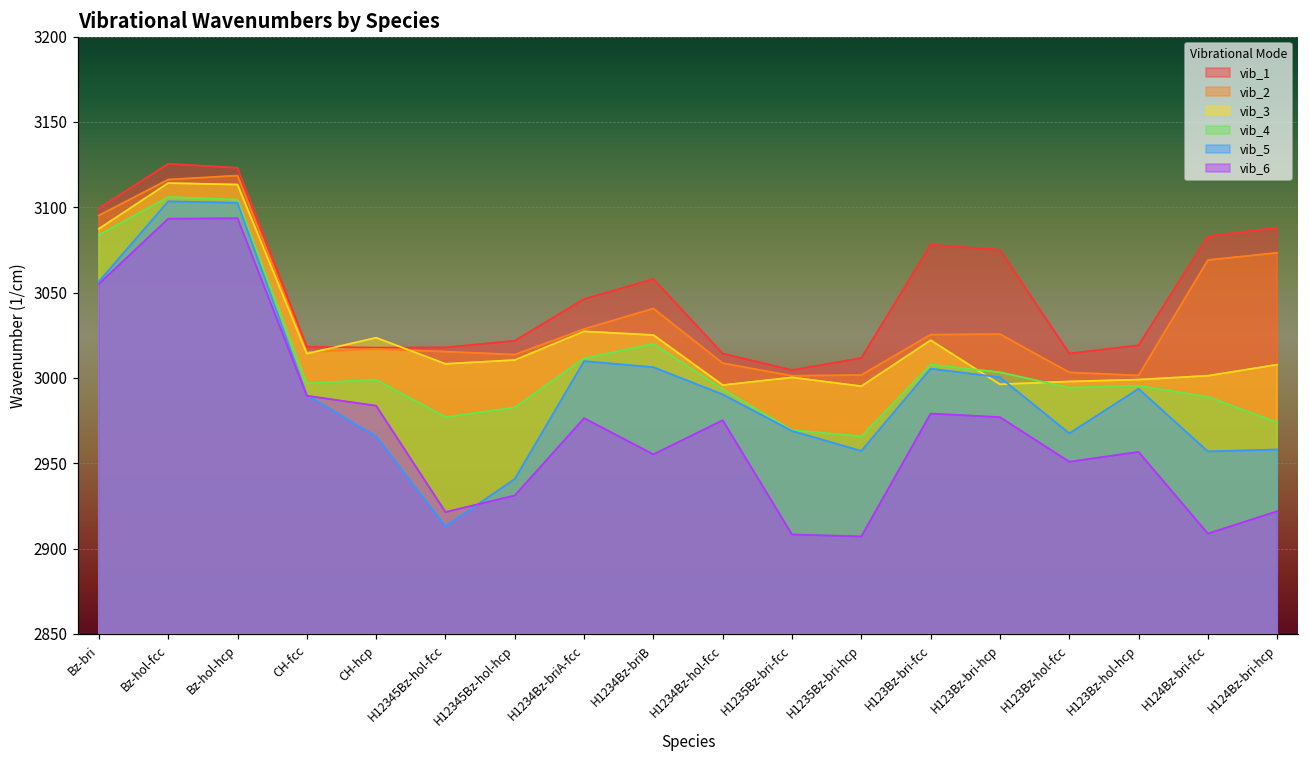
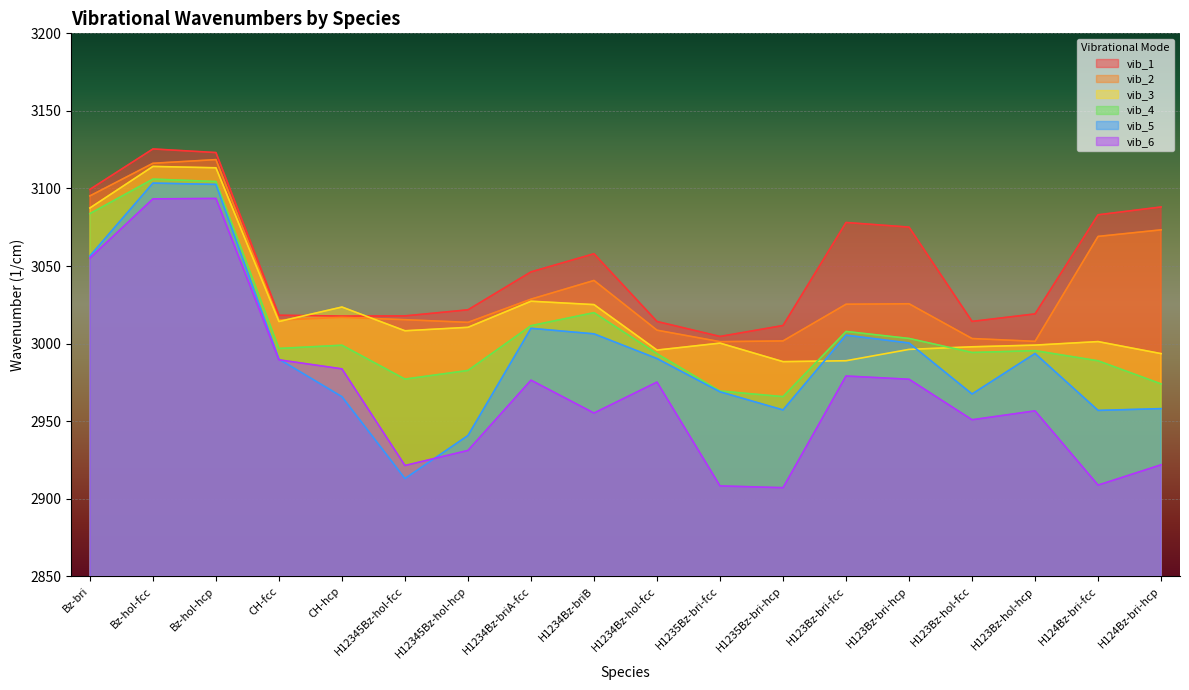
  {
    "vib_3": {
      "Bz-bri": 3087,
      "Bz-hol-fcc": 3114,
      "Bz-hol-hcp": 3113,
      "CH-hcp": 3024,
      "H12345Bz-hol-fcc": 3008,
      "H12345Bz-hol-hcp": 3010,
      "H1234Bz-briB": 3025,
      "H1234Bz-hol-fcc": 2996,
-     "H1235Bz-bri-hcp": 2995,
-     "H123Bz-bri-fcc": 3022,
+     "H1235Bz-bri-hcp": 2988,
+     "H123Bz-bri-fcc": 2989,
      "H123Bz-bri-hcp": 2996,
      "H123Bz-hol-fcc": 2998,
      "H123Bz-hol-hcp": 2999,
      "H124Bz-bri-fcc": 3001,
-     "H124Bz-bri-hcp": 3008
+     "H124Bz-bri-hcp": 2994
    },
    "vib_4": {
      "Bz-bri": 3084,
      "Bz-hol-fcc": 3106,
      "Bz-hol-hcp": 3104,
      "CH-fcc": 2997,
      "CH-hcp": 2999,
      "H12345Bz-hol-fcc": 2977,
      "H12345Bz-hol-hcp": 2983,
      "H1234Bz-briA-fcc": 3012,
      "H1234Bz-briB": 3020,
      "H1234Bz-hol-fcc": 2993,
      "H1235Bz-bri-hcp": 2966,
      "H123Bz-bri-fcc": 3008,
      "H123Bz-bri-hcp": 3003,
      "H123Bz-hol-fcc": 2994,
      "H123Bz-hol-hcp": 2995,
      "H124Bz-bri-fcc": 2989,
      "H124Bz-bri-hcp": 2974
    },
    "vib_5": {
      "Bz-hol-fcc": 3103,
      "Bz-hol-hcp": 3103,
      "CH-hcp": 2966,
      "H12345Bz-hol-fcc": 2913,
      "H12345Bz-hol-hcp": 2941,
      "H1234Bz-briA-fcc": 3010,
      "H1234Bz-briB": 3006,
      "H1234Bz-hol-fcc": 2990,
      "H1235Bz-bri-hcp": 2957,
      "H123Bz-bri-fcc": 3005,
      "H123Bz-bri-hcp": 3000,
      "H123Bz-hol-fcc": 2968,
      "H123Bz-hol-hcp": 2994,
      "H124Bz-bri-fcc": 2957,
      "H124Bz-bri-hcp": 2958
    },
    "vib_6": {
      "Bz-hol-fcc": 3093,
      "Bz-hol-hcp": 3094,
      "CH-hcp": 2984,
      "H12345Bz-hol-fcc": 2921,
      "H12345Bz-hol-hcp": 2931,
      "H1234Bz-briA-fcc": 2976,
      "H1234Bz-briB": 2955,
      "H1234Bz-hol-fcc": 2975,
      "H1235Bz-bri-fcc": 2908,
      "H1235Bz-bri-hcp": 2907,
      "H123Bz-bri-fcc": 2979,
      "H123Bz-bri-hcp": 2977,
      "H123Bz-hol-fcc": 2951,
      "H123Bz-hol-hcp": 2957,
      "H124Bz-bri-fcc": 2909,
      "H124Bz-bri-hcp": 2922
    }
  }
